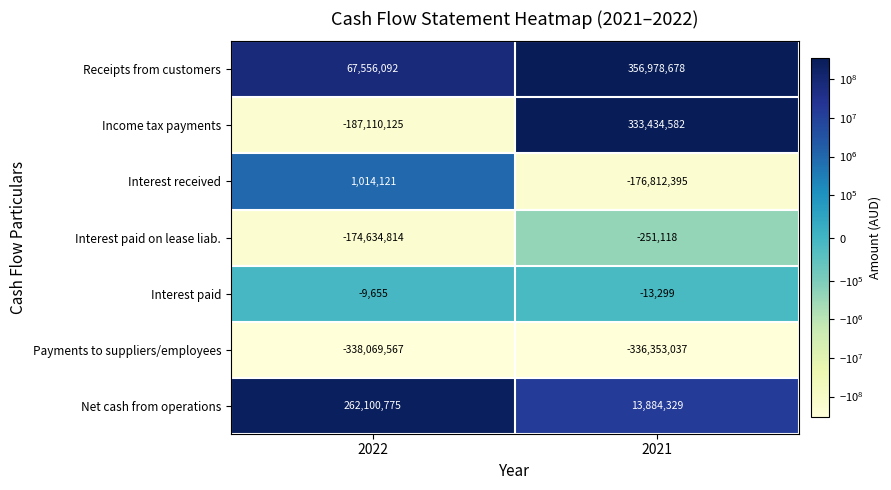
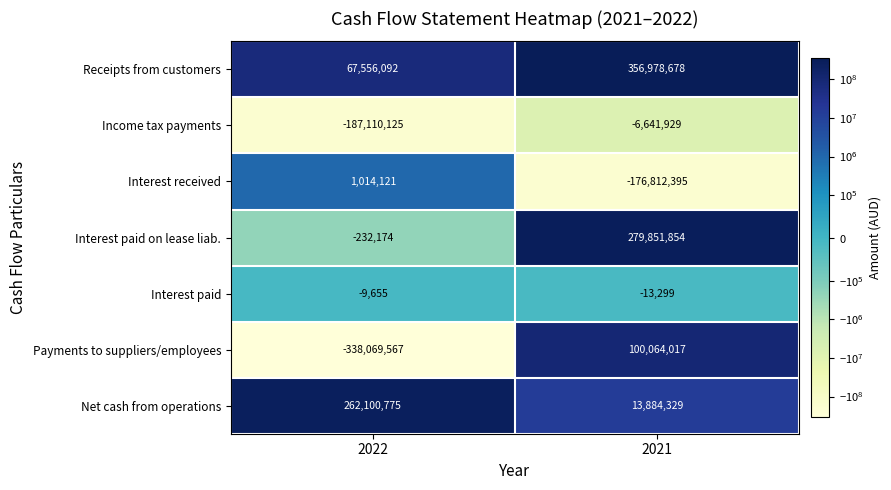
  {
    "Receipts from customers": {
      "2022": "67,556,092",
      "2021": "356,978,678"
    },
    "Income tax payments": {
      "2022": "-187,110,125",
-     "2021": "333,434,582"
+     "2021": "-6,641,929"
    },
    "Interest received": {
      "2022": "1,014,121",
      "2021": "-176,812,395"
    },
    "Interest paid on lease liab.": {
-     "2022": "-174,634,814",
-     "2021": "-251,118"
+     "2022": "-232,174",
+     "2021": "279,851,854"
    },
    "Interest paid": {
      "2022": "-9,655",
      "2021": "-13,299"
    },
    "Payments to suppliers/employees": {
      "2022": "-338,069,567",
-     "2021": "-336,353,037"
+     "2021": "100,064,017"
    },
    "Net cash from operations": {
      "2022": "262,100,775",
      "2021": "13,884,329"
    }
  }
